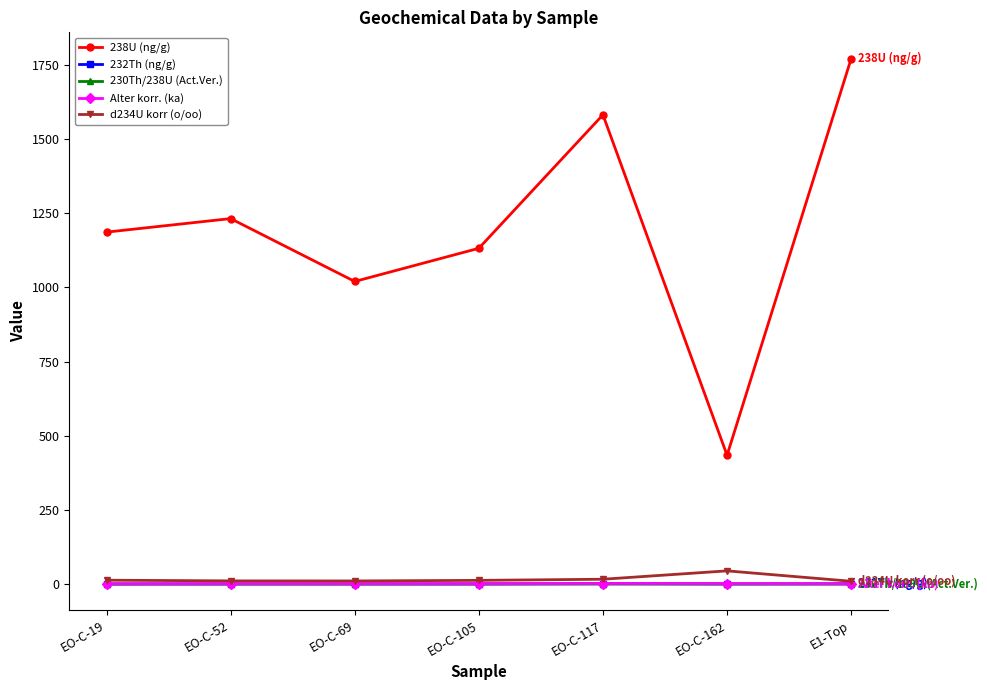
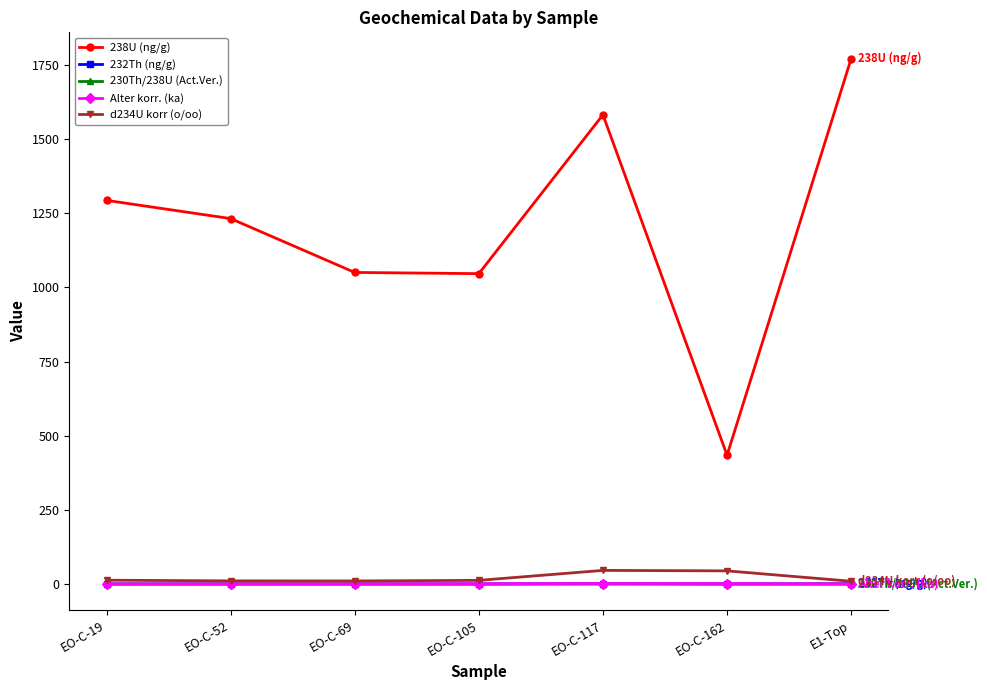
  {
    "238U (ng/g)": {
-     "EO-C-19": 1190,
+     "EO-C-19": 1290,
      "EO-C-52": 1230,
-     "EO-C-69": 1020,
-     "EO-C-105": 1130,
+     "EO-C-69": 1050,
+     "EO-C-105": 1050,
      "EO-C-117": 1580,
      "EO-C-162": 430
    },
    "Alter korr. (ka)": {
      "EO-C-19": 0,
      "EO-C-52": 0,
      "EO-C-69": 0,
      "EO-C-105": 0,
      "EO-C-117": 0,
      "EO-C-162": 0
    },
    "d234U korr (o/oo)": {
      "EO-C-19": 10,
      "EO-C-52": 10,
      "EO-C-69": 10,
      "EO-C-105": 10,
-     "EO-C-117": 20,
+     "EO-C-117": 50,
      "EO-C-162": 40
    }
  }
